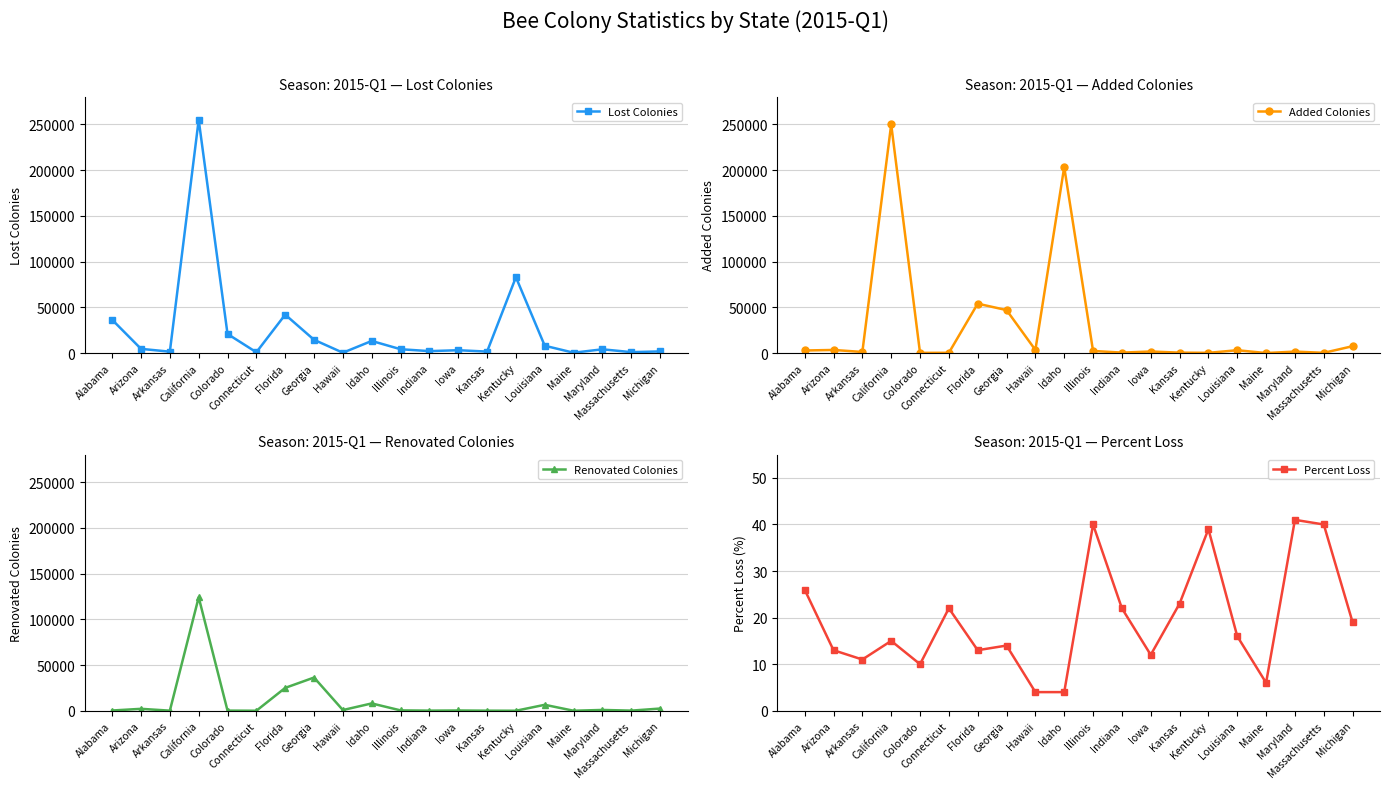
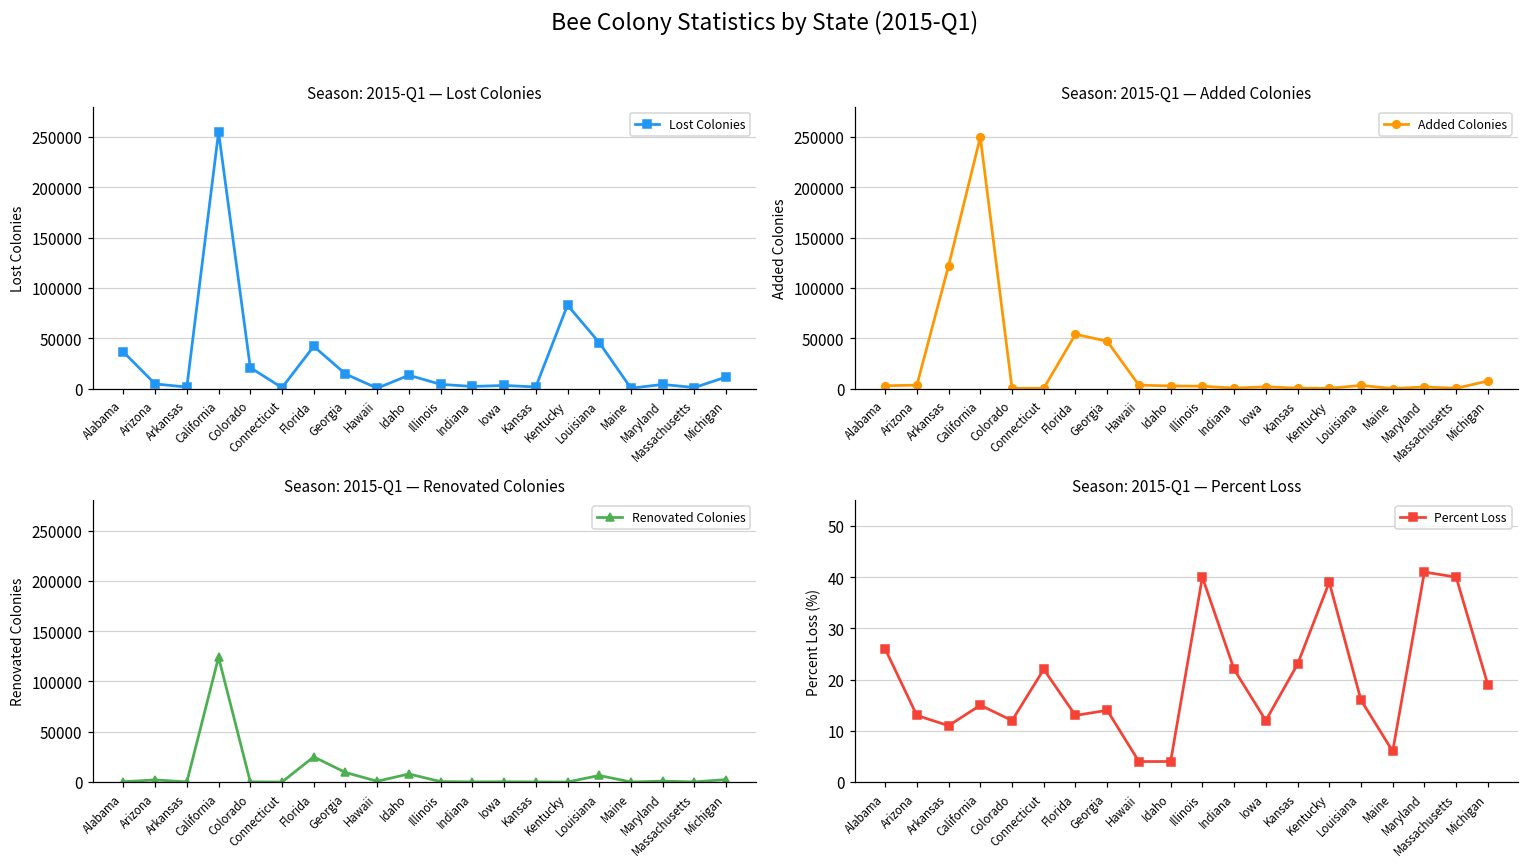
  {
    "Season: 2015-Q1 — Lost Colonies": {
      "Alabama": 40000,
      "Arizona": 0,
      "Arkansas": 0,
      "California": 260000,
      "Colorado": 20000,
      "Connecticut": 0,
      "Florida": 40000,
      "Georgia": 10000,
      "Hawaii": 0,
      "Idaho": 10000,
      "Illinois": 0,
      "Indiana": 0,
      "Iowa": 0,
      "Kansas": 0,
      "Kentucky": 80000,
-     "Louisiana": 10000,
+     "Louisiana": 50000,
      "Maine": 0,
      "Maryland": 0,
      "Massachusetts": 0,
-     "Michigan": 0
+     "Michigan": 10000
    },
    "Season: 2015-Q1 — Added Colonies": {
      "Alabama": 0,
      "Arizona": 0,
-     "Arkansas": 0,
+     "Arkansas": 120000,
      "California": 250000,
      "Colorado": 0,
      "Connecticut": 0,
      "Florida": 50000,
      "Georgia": 50000,
      "Hawaii": 0,
-     "Idaho": 200000,
+     "Idaho": 0,
      "Illinois": 0,
      "Indiana": 0,
      "Iowa": 0,
      "Kansas": 0,
      "Kentucky": 0,
      "Louisiana": 0,
      "Maine": 0,
      "Maryland": 0,
      "Massachusetts": 0,
      "Michigan": 10000
    },
    "Season: 2015-Q1 — Renovated Colonies": {
      "Alabama": 0,
      "Arizona": 0,
      "Arkansas": 0,
      "California": 120000,
      "Colorado": 0,
      "Connecticut": 0,
      "Florida": 30000,
-     "Georgia": 40000,
+     "Georgia": 10000,
      "Hawaii": 0,
      "Idaho": 10000,
      "Illinois": 0,
      "Indiana": 0,
      "Iowa": 0,
      "Kansas": 0,
      "Kentucky": 0,
      "Louisiana": 10000,
      "Maine": 0,
      "Maryland": 0,
      "Massachusetts": 0,
      "Michigan": 0
    },
    "Season: 2015-Q1 — Percent Loss": {
      "Alabama": 26,
      "Arizona": 13,
      "Arkansas": 11,
      "California": 15,
-     "Colorado": 10,
+     "Colorado": 12,
      "Connecticut": 22,
      "Florida": 13,
      "Georgia": 14,
      "Hawaii": 4,
      "Idaho": 4,
      "Illinois": 40,
      "Indiana": 22,
      "Iowa": 12,
      "Kansas": 23,
      "Kentucky": 39,
      "Louisiana": 16,
      "Maine": 6,
      "Maryland": 41,
      "Massachusetts": 40,
      "Michigan": 19
    }
  }
